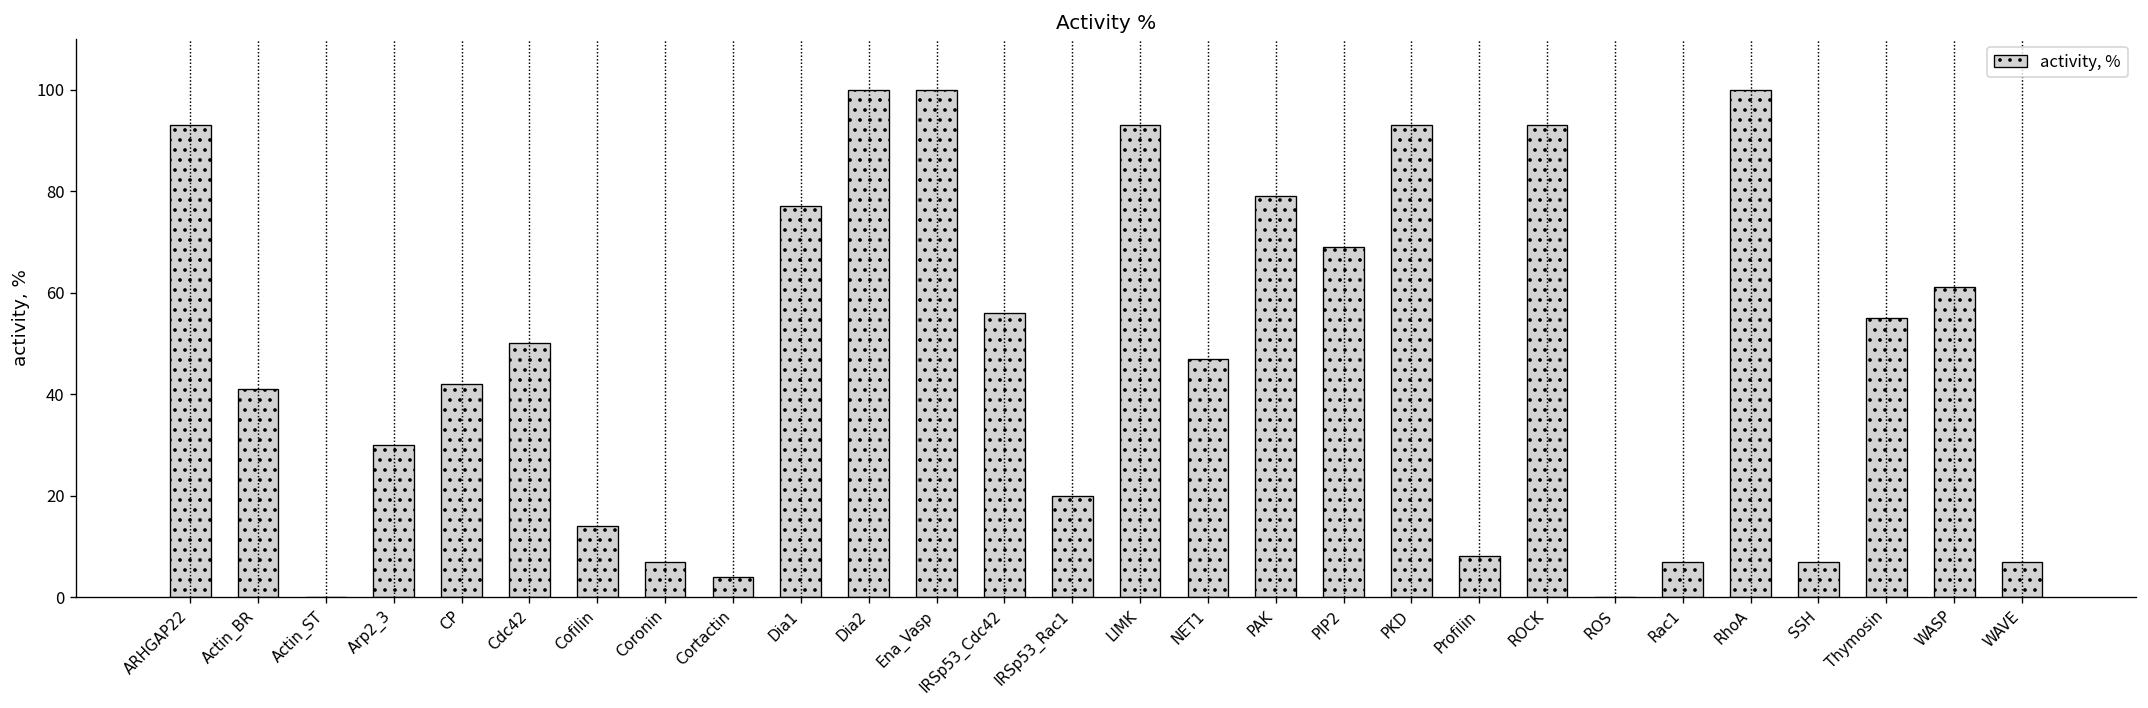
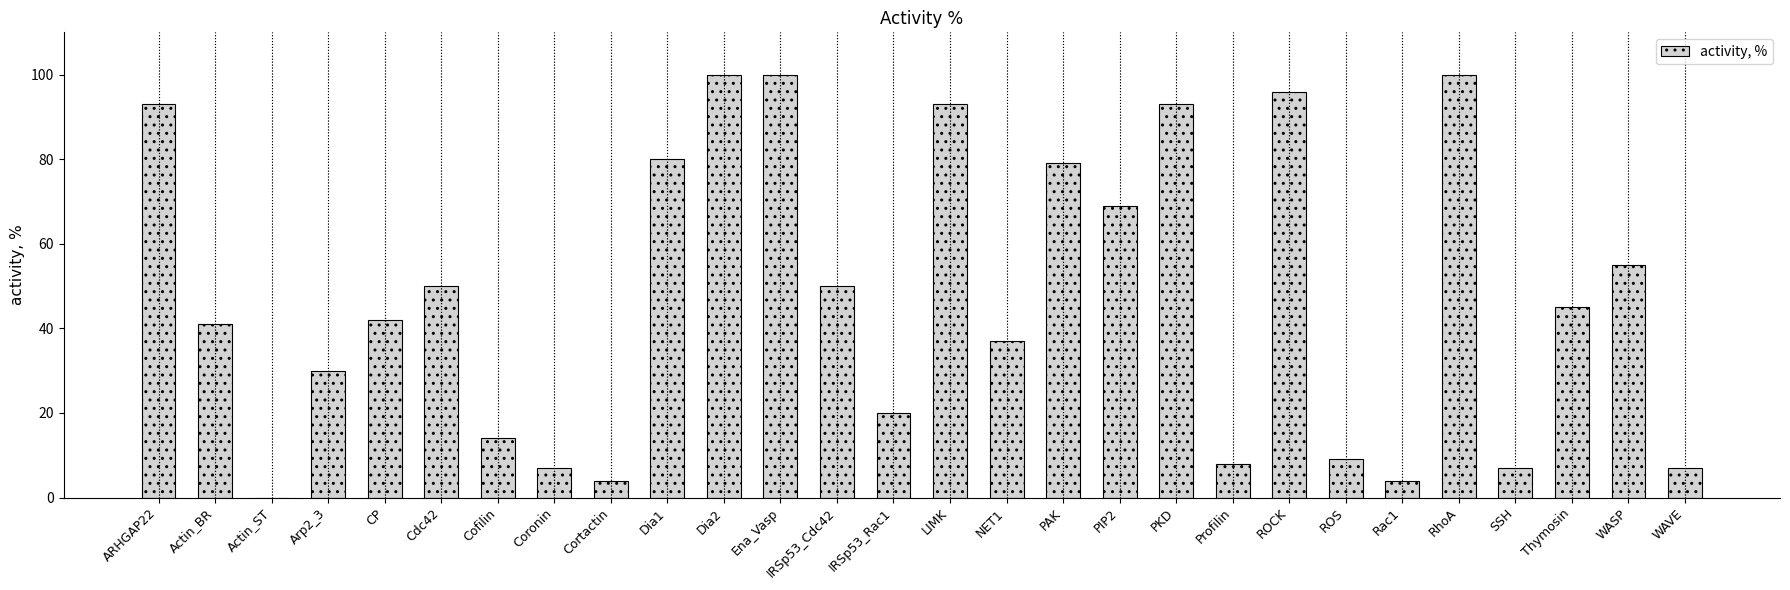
  {
    "ARHGAP22": 93,
    "Actin_BR": 41,
    "Actin_ST": 0,
    "Arp2_3": 30,
    "CP": 42,
    "Cdc42": 50,
    "Cofilin": 14,
    "Coronin": 7,
    "Cortactin": 4,
-   "Dia1": 77,
+   "Dia1": 80,
    "Dia2": 100,
    "Ena_Vasp": 100,
-   "IRSp53_Cdc42": 56,
+   "IRSp53_Cdc42": 50,
    "IRSp53_Rac1": 20,
    "LIMK": 93,
-   "NET1": 47,
+   "NET1": 37,
    "PAK": 79,
    "PIP2": 69,
    "PKD": 93,
    "Profilin": 8,
-   "ROCK": 93,
-   "ROS": 0,
-   "Rac1": 7,
+   "ROCK": 96,
+   "ROS": 9,
+   "Rac1": 4,
    "RhoA": 100,
    "SSH": 7,
-   "Thymosin": 55,
-   "WASP": 61,
+   "Thymosin": 45,
+   "WASP": 55,
    "WAVE": 7
  }
